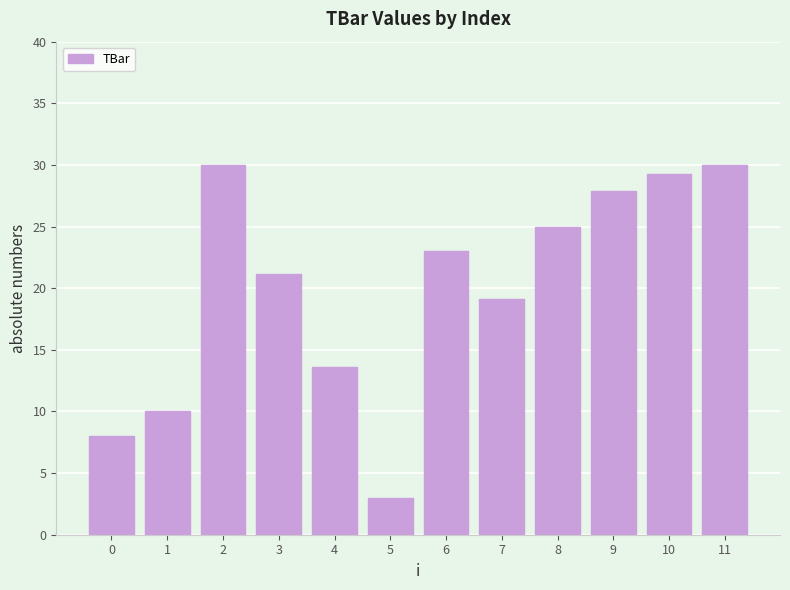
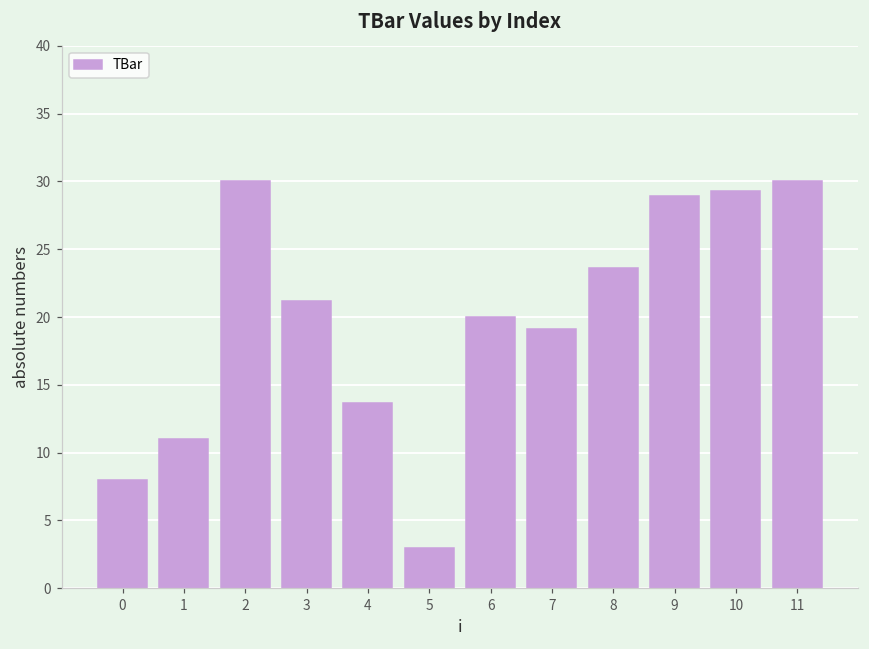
  {
    "0": 8.0,
-   "1": 10,
+   "1": 11,
    "2": 30.0,
    "3": 21.2,
    "4": 13.6,
    "5": 3.0,
-   "6": 23,
+   "6": 20,
    "7": 19.1,
-   "8": 24.9,
-   "9": 27.9,
+   "8": 23.6,
+   "9": 29.0,
    "10": 29.3,
    "11": 30.0
  }
